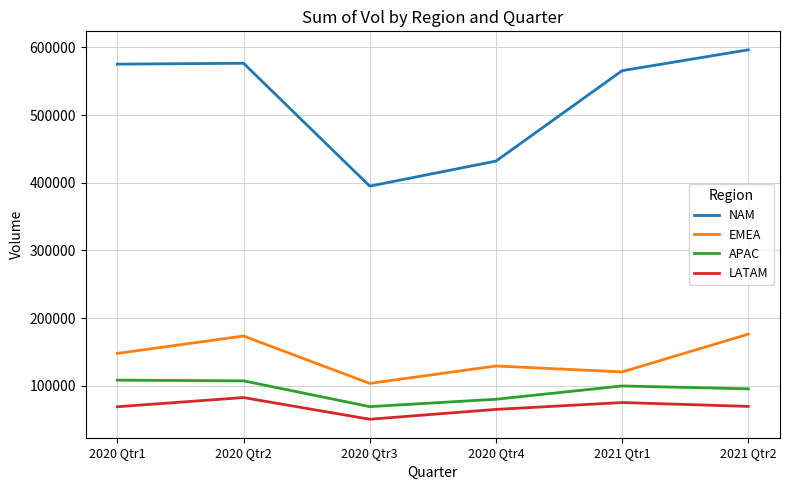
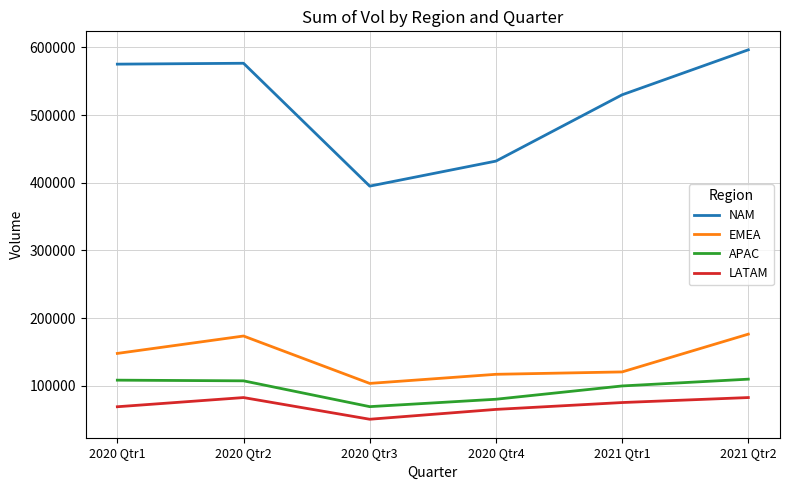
  {
    "NAM": {
      "2020 Qtr1": 580000,
      "2020 Qtr2": 580000,
      "2020 Qtr3": 400000,
      "2020 Qtr4": 430000,
-     "2021 Qtr1": 570000,
+     "2021 Qtr1": 530000,
      "2021 Qtr2": 600000
    },
    "EMEA": {
      "2020 Qtr1": 150000,
      "2020 Qtr2": 170000,
      "2020 Qtr3": 100000,
-     "2020 Qtr4": 130000,
+     "2020 Qtr4": 120000,
      "2021 Qtr1": 120000,
      "2021 Qtr2": 180000
    },
    "APAC": {
      "2020 Qtr1": 110000,
      "2020 Qtr2": 110000,
      "2020 Qtr3": 70000,
      "2020 Qtr4": 80000,
      "2021 Qtr1": 100000,
-     "2021 Qtr2": 100000
+     "2021 Qtr2": 110000
    },
    "LATAM": {
      "2020 Qtr1": 70000,
      "2020 Qtr2": 80000,
      "2020 Qtr3": 50000,
      "2020 Qtr4": 70000,
      "2021 Qtr1": 80000,
-     "2021 Qtr2": 70000
+     "2021 Qtr2": 80000
    }
  }
